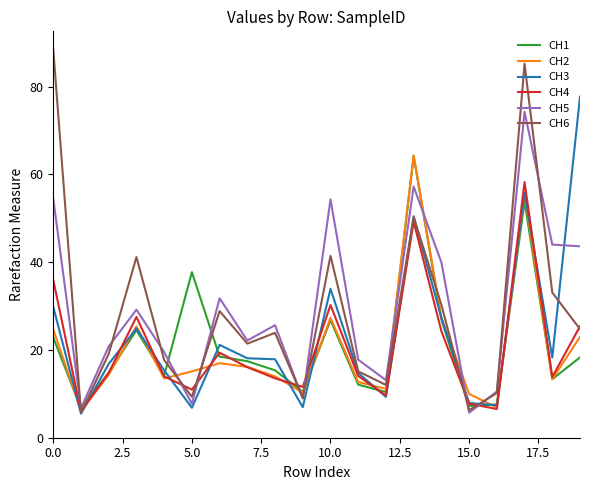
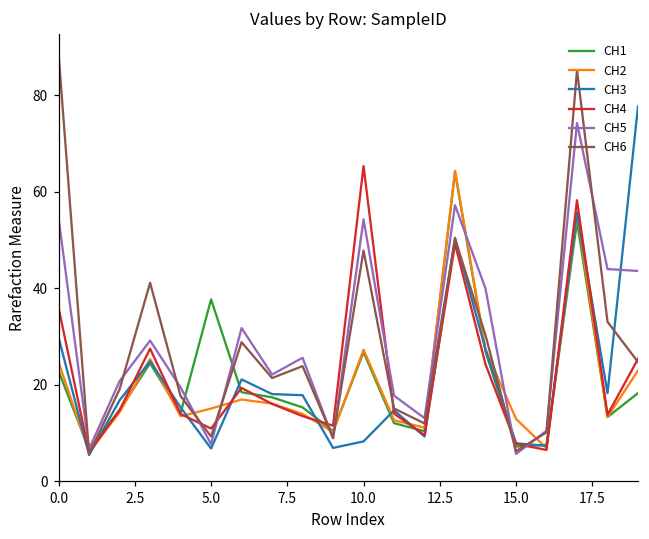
  {
    "CH1": {
      "0.0": 23,
      "5.0": 38
    },
    "CH2": {
      "0.0": 25,
      "5.0": 15,
-     "15.0": 10
+     "15.0": 13
    },
    "CH3": {
      "0.0": 30,
      "5.0": 7,
-     "10.0": 34
+     "10.0": 8
    },
    "CH4": {
      "0.0": 36,
      "5.0": 11,
-     "10.0": 30
+     "10.0": 65
    },
    "CH5": {
      "0.0": 54,
      "5.0": 8,
      "10.0": 54
    },
    "CH6": {
      "0.0": 88,
      "5.0": 9,
-     "10.0": 41
+     "10.0": 48
    }
  }
